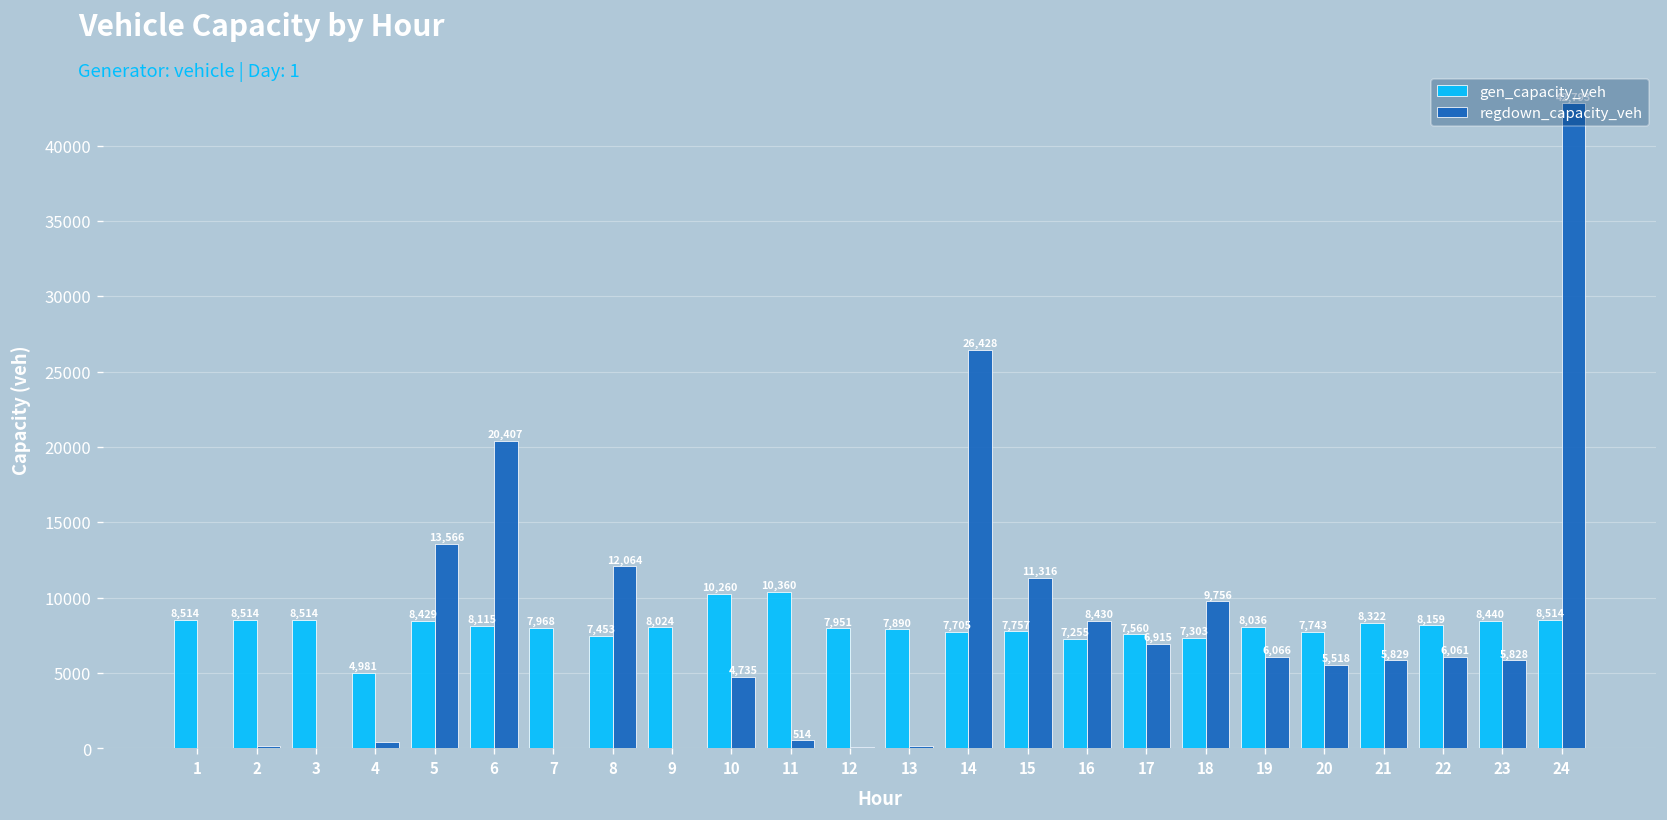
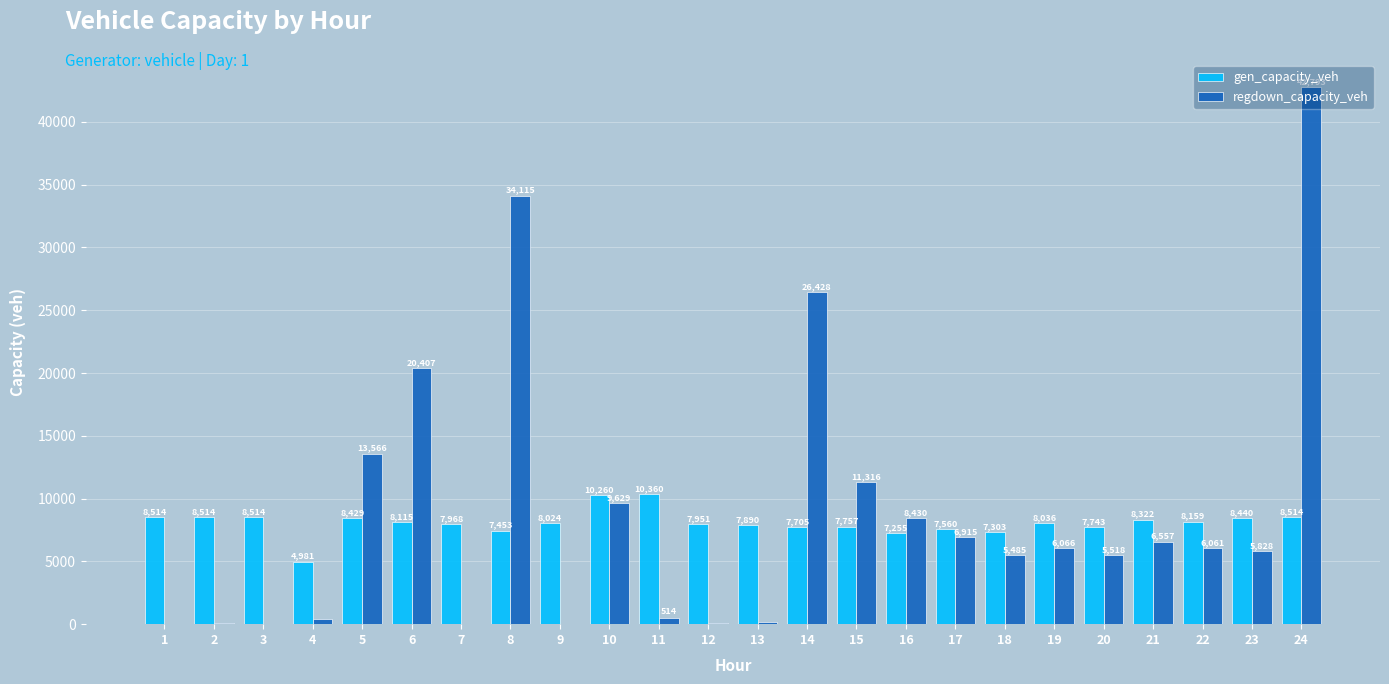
  {
    "gen_capacity_veh": {
      "1": "8,514",
      "2": "8,514",
      "3": "8,514",
      "4": "4,981",
      "5": "8,429",
      "6": "8,115",
      "7": "7,968",
      "8": "7,453",
      "9": "8,024",
      "10": "10,260",
      "11": "10,360",
      "12": "7,951",
      "13": "7,890",
      "14": "7,705",
      "15": "7,757",
      "16": "7,255",
      "17": "7,560",
      "18": "7,303",
      "19": "8,036",
      "20": "7,743",
      "21": "8,322",
      "22": "8,159",
      "23": "8,440",
      "24": "8,514"
    },
    "regdown_capacity_veh": {
      "5": "13,566",
      "6": "20,407",
-     "8": "12,064",
-     "10": "4,735",
+     "8": "34,115",
+     "10": "9,629",
      "11": "514",
      "14": "26,428",
      "15": "11,316",
      "16": "8,430",
      "17": "6,915",
-     "18": "9,756",
+     "18": "5,485",
      "19": "6,066",
      "20": "5,518",
-     "21": "5,829",
+     "21": "6,557",
      "22": "6,061",
      "23": "5,828"
    }
  }
